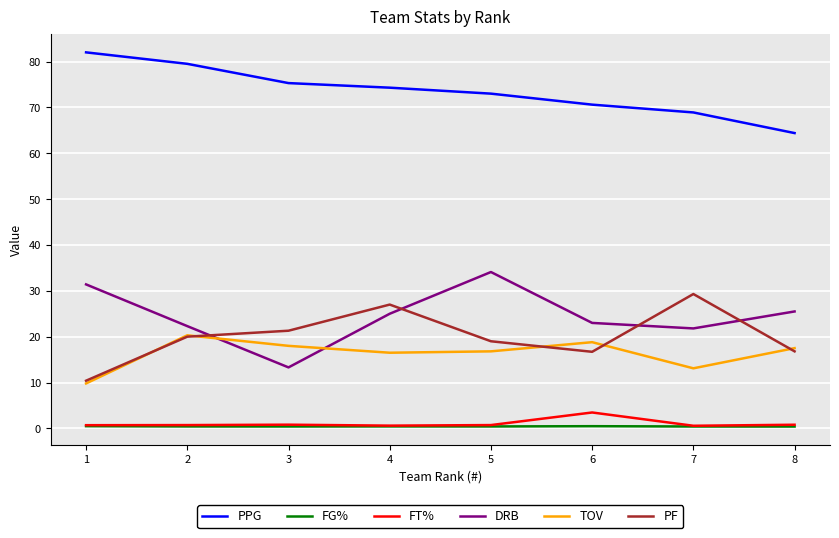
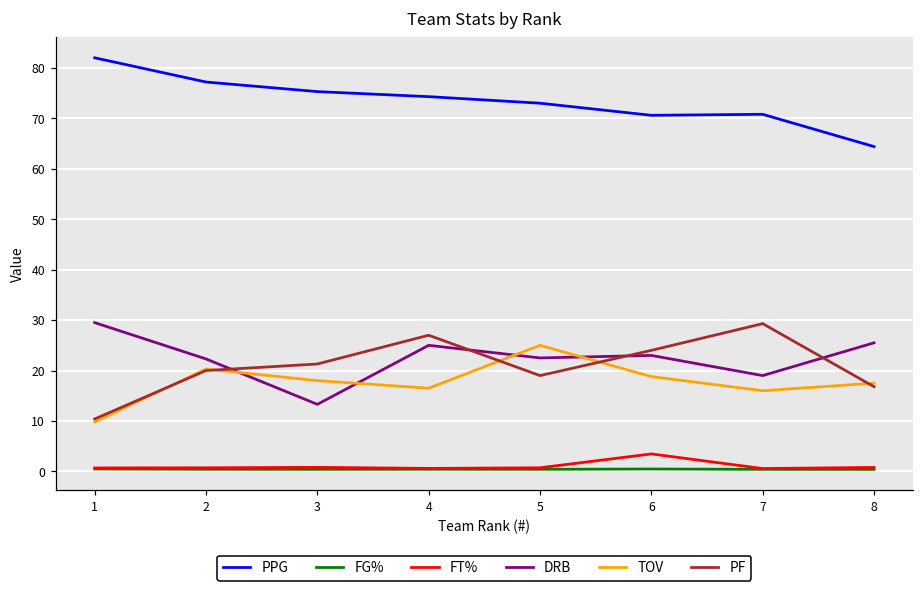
  {
    "PPG": {
      "1": 82,
-     "2": 80,
+     "2": 77,
      "3": 75,
      "4": 74,
      "5": 73,
      "6": 71,
-     "7": 69,
+     "7": 71,
      "8": 64
    },
    "FG%": {
      "6": 0
    },
    "FT%": {
      "6": 3
    },
    "DRB": {
-     "1": 31,
+     "1": 30,
      "2": 22,
      "3": 13,
      "4": 25,
-     "5": 34,
+     "5": 23,
      "6": 23,
-     "7": 22,
+     "7": 19,
      "8": 26
    },
    "TOV": {
      "1": 10,
      "3": 18,
      "4": 17,
-     "5": 17,
+     "5": 25,
      "6": 19,
-     "7": 13,
+     "7": 16,
      "8": 18
    },
    "PF": {
      "1": 10,
      "3": 21,
      "4": 27,
      "5": 19,
-     "6": 17,
+     "6": 24,
      "7": 29,
      "8": 17
    }
  }
